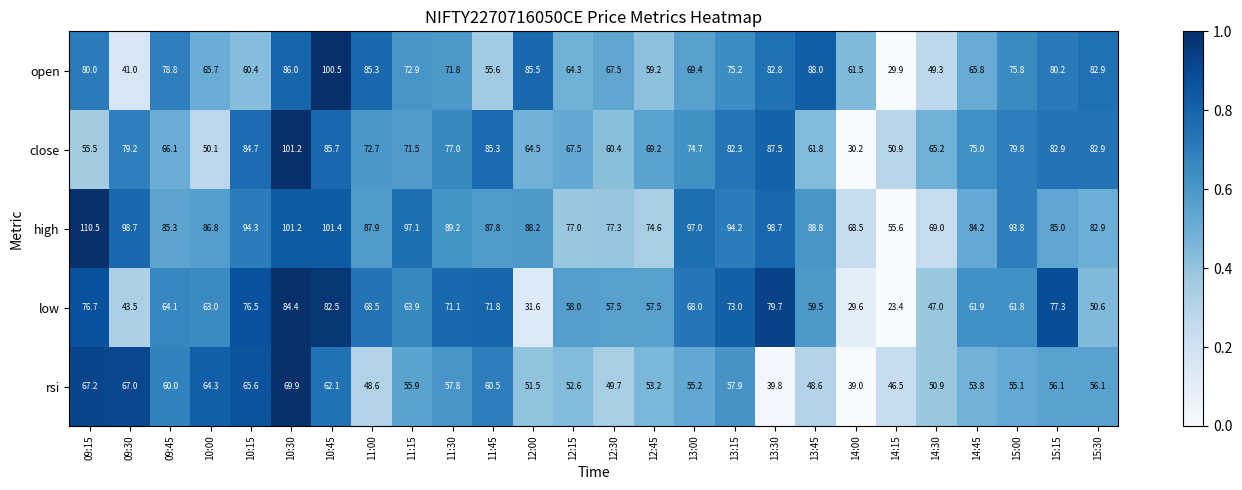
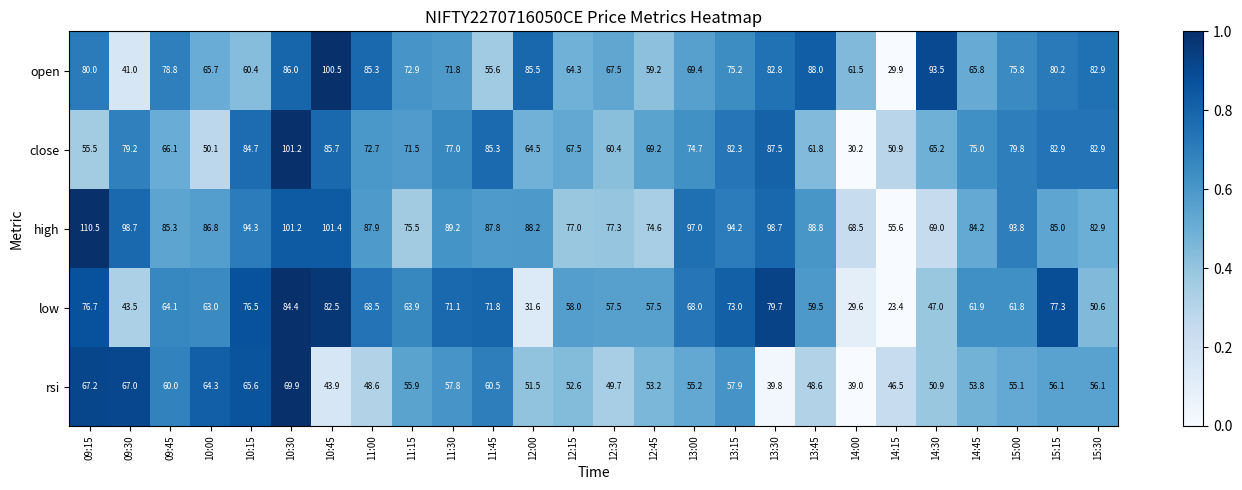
  {
    "open": {
      "09:15": 80.0,
      "09:30": 41.0,
      "09:45": 78.8,
      "10:00": 65.7,
      "10:15": 60.4,
      "10:30": 86.0,
      "10:45": 100.5,
      "11:00": 85.3,
      "11:15": 72.9,
      "11:30": 71.8,
      "11:45": 55.6,
      "12:00": 85.5,
      "12:15": 64.3,
      "12:30": 67.5,
      "12:45": 59.2,
      "13:00": 69.4,
      "13:15": 75.2,
      "13:30": 82.8,
      "13:45": 88.0,
      "14:00": 61.5,
      "14:15": 29.9,
-     "14:30": 49.3,
+     "14:30": 93.5,
      "14:45": 65.8,
      "15:00": 75.8,
      "15:15": 80.2,
      "15:30": 82.9
    },
    "close": {
      "09:15": 55.5,
      "09:30": 79.2,
      "09:45": 66.1,
      "10:00": 50.1,
      "10:15": 84.7,
      "10:30": 101.2,
      "10:45": 85.7,
      "11:00": 72.7,
      "11:15": 71.5,
      "11:30": 77.0,
      "11:45": 85.3,
      "12:00": 64.5,
      "12:15": 67.5,
      "12:30": 60.4,
      "12:45": 69.2,
      "13:00": 74.7,
      "13:15": 82.3,
      "13:30": 87.5,
      "13:45": 61.8,
      "14:00": 30.2,
      "14:15": 50.9,
      "14:30": 65.2,
      "14:45": 75.0,
      "15:00": 79.8,
      "15:15": 82.9,
      "15:30": 82.9
    },
    "high": {
      "09:15": 110.5,
      "09:30": 98.7,
      "09:45": 85.3,
      "10:00": 86.8,
      "10:15": 94.3,
      "10:30": 101.2,
      "10:45": 101.4,
      "11:00": 87.9,
-     "11:15": 97.1,
+     "11:15": 75.5,
      "11:30": 89.2,
      "11:45": 87.8,
      "12:00": 88.2,
      "12:15": 77.0,
      "12:30": 77.3,
      "12:45": 74.6,
      "13:00": 97.0,
      "13:15": 94.2,
      "13:30": 98.7,
      "13:45": 88.8,
      "14:00": 68.5,
      "14:15": 55.6,
      "14:30": 69.0,
      "14:45": 84.2,
      "15:00": 93.8,
      "15:15": 85.0,
      "15:30": 82.9
    },
    "low": {
      "09:15": 76.7,
      "09:30": 43.5,
      "09:45": 64.1,
      "10:00": 63.0,
      "10:15": 76.5,
      "10:30": 84.4,
      "10:45": 82.5,
      "11:00": 68.5,
      "11:15": 63.9,
      "11:30": 71.1,
      "11:45": 71.8,
      "12:00": 31.6,
      "12:15": 58.0,
      "12:30": 57.5,
      "12:45": 57.5,
      "13:00": 68.0,
      "13:15": 73.0,
      "13:30": 79.7,
      "13:45": 59.5,
      "14:00": 29.6,
      "14:15": 23.4,
      "14:30": 47.0,
      "14:45": 61.9,
      "15:00": 61.8,
      "15:15": 77.3,
      "15:30": 50.6
    },
    "rsi": {
      "09:15": 67.2,
      "09:30": 67.0,
      "09:45": 60.0,
      "10:00": 64.3,
      "10:15": 65.6,
      "10:30": 69.9,
-     "10:45": 62.1,
+     "10:45": 43.9,
      "11:00": 48.6,
      "11:15": 55.9,
      "11:30": 57.8,
      "11:45": 60.5,
      "12:00": 51.5,
      "12:15": 52.6,
      "12:30": 49.7,
      "12:45": 53.2,
      "13:00": 55.2,
      "13:15": 57.9,
      "13:30": 39.8,
      "13:45": 48.6,
      "14:00": 39.0,
      "14:15": 46.5,
      "14:30": 50.9,
      "14:45": 53.8,
      "15:00": 55.1,
      "15:15": 56.1,
      "15:30": 56.1
    }
  }
